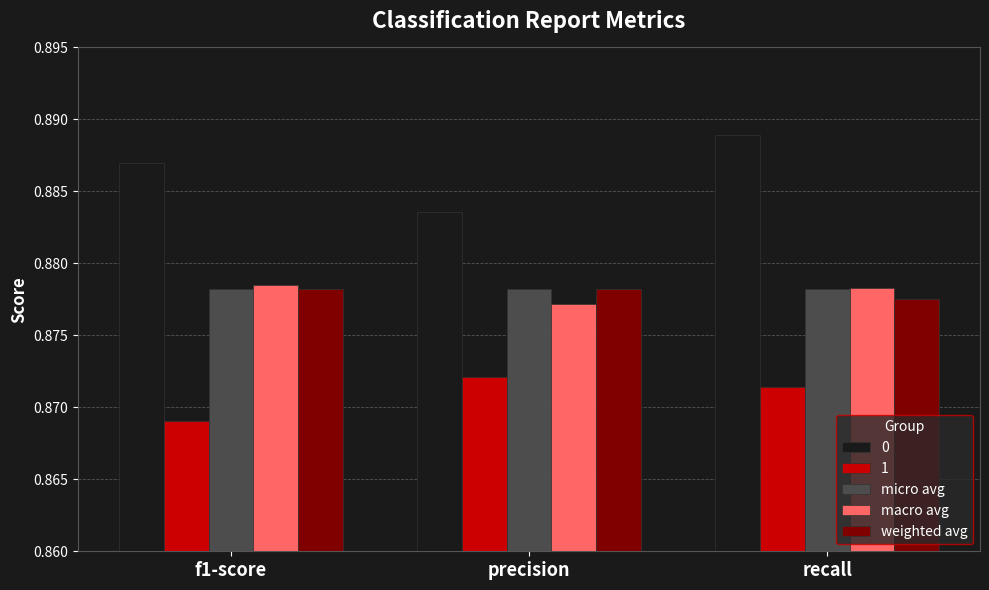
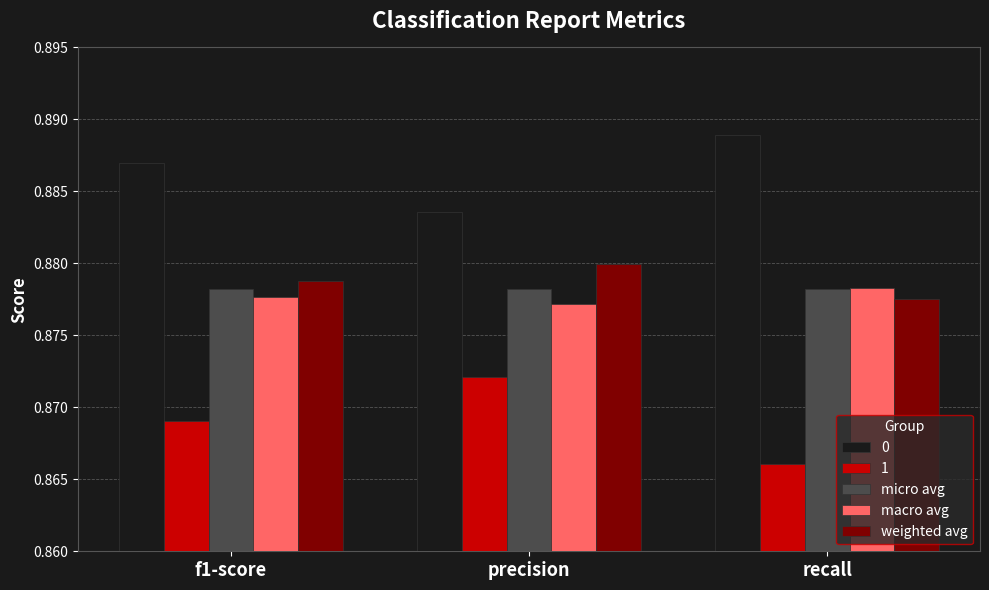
  {
    "0": {
      "f1-score": 0.8870,
      "precision": 0.8835,
      "recall": 0.8889
    },
    "1": {
      "f1-score": 0.8691,
      "precision": 0.8721,
-     "recall": 0.8714
+     "recall": 0.8661
    },
    "micro avg": {
      "f1-score": 0.8782,
      "precision": 0.8782,
      "recall": 0.8782
    },
    "macro avg": {
-     "f1-score": 0.8785,
+     "f1-score": 0.8776,
      "precision": 0.8772,
      "recall": 0.8783
    },
    "weighted avg": {
-     "f1-score": 0.8782,
-     "precision": 0.8782,
+     "f1-score": 0.8788,
+     "precision": 0.8800,
      "recall": 0.8775
    }
  }
